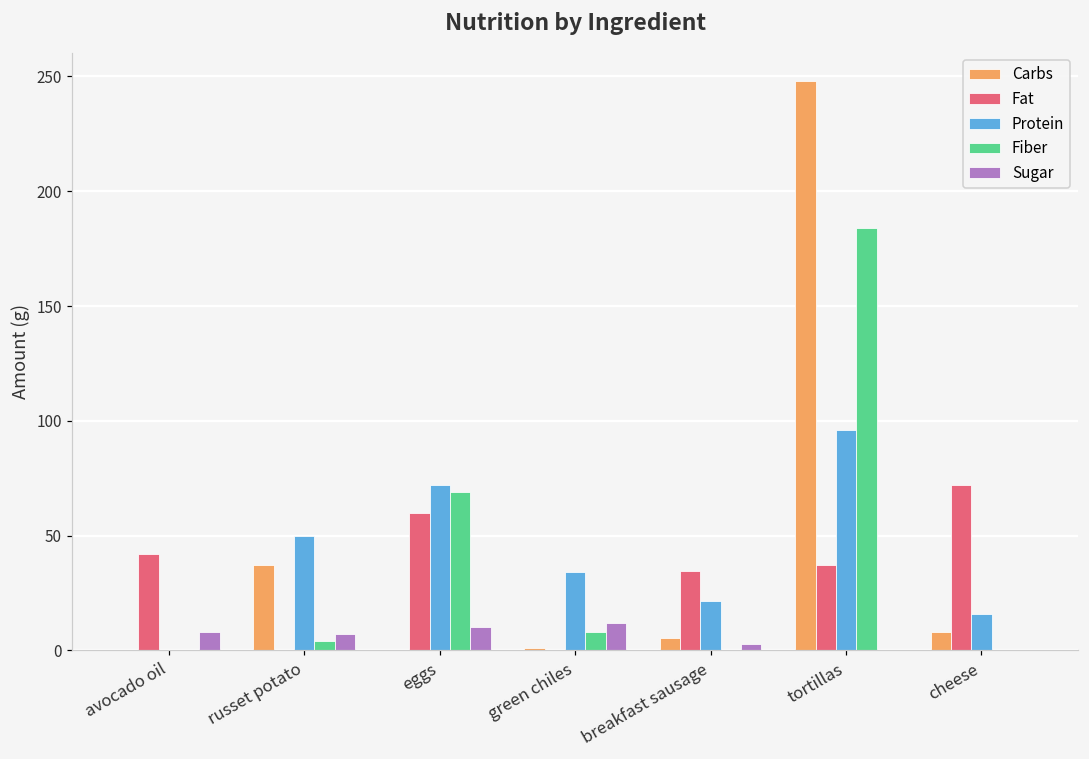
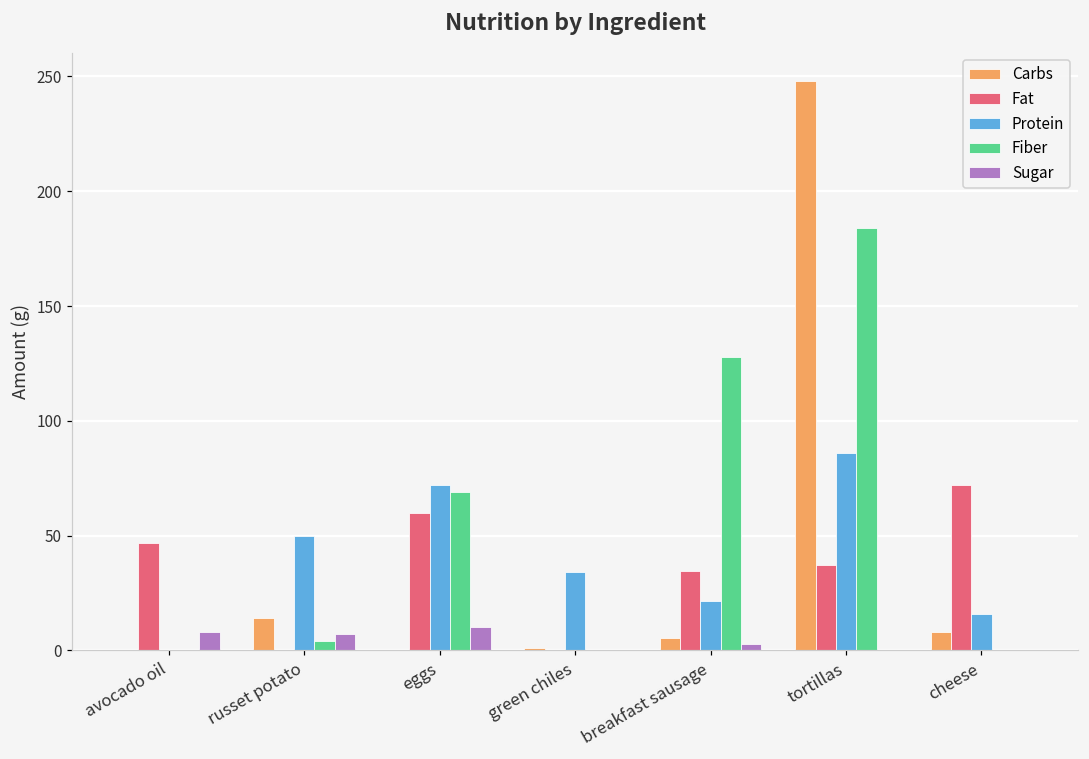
  {
    "Carbs": {
      "avocado oil": 0,
-     "russet potato": 37,
+     "russet potato": 14,
      "eggs": 0,
      "breakfast sausage": 5,
      "tortillas": 248,
      "cheese": 8
    },
    "Fat": {
-     "avocado oil": 42,
+     "avocado oil": 47,
      "eggs": 60,
      "green chiles": 0,
      "breakfast sausage": 35,
      "tortillas": 37,
      "cheese": 72
    },
    "Protein": {
      "avocado oil": 0,
      "russet potato": 50,
      "eggs": 72,
      "green chiles": 34,
      "breakfast sausage": 22,
-     "tortillas": 96,
+     "tortillas": 86,
      "cheese": 16
    },
    "Fiber": {
      "avocado oil": 0,
      "russet potato": 4,
      "eggs": 69,
-     "green chiles": 8,
-     "breakfast sausage": 0,
+     "green chiles": 0,
+     "breakfast sausage": 128,
      "tortillas": 184,
      "cheese": 0
    },
    "Sugar": {
      "avocado oil": 8,
      "russet potato": 7,
      "eggs": 10,
-     "green chiles": 12,
+     "green chiles": 0,
      "breakfast sausage": 3,
      "tortillas": 0,
      "cheese": 0
    }
  }
